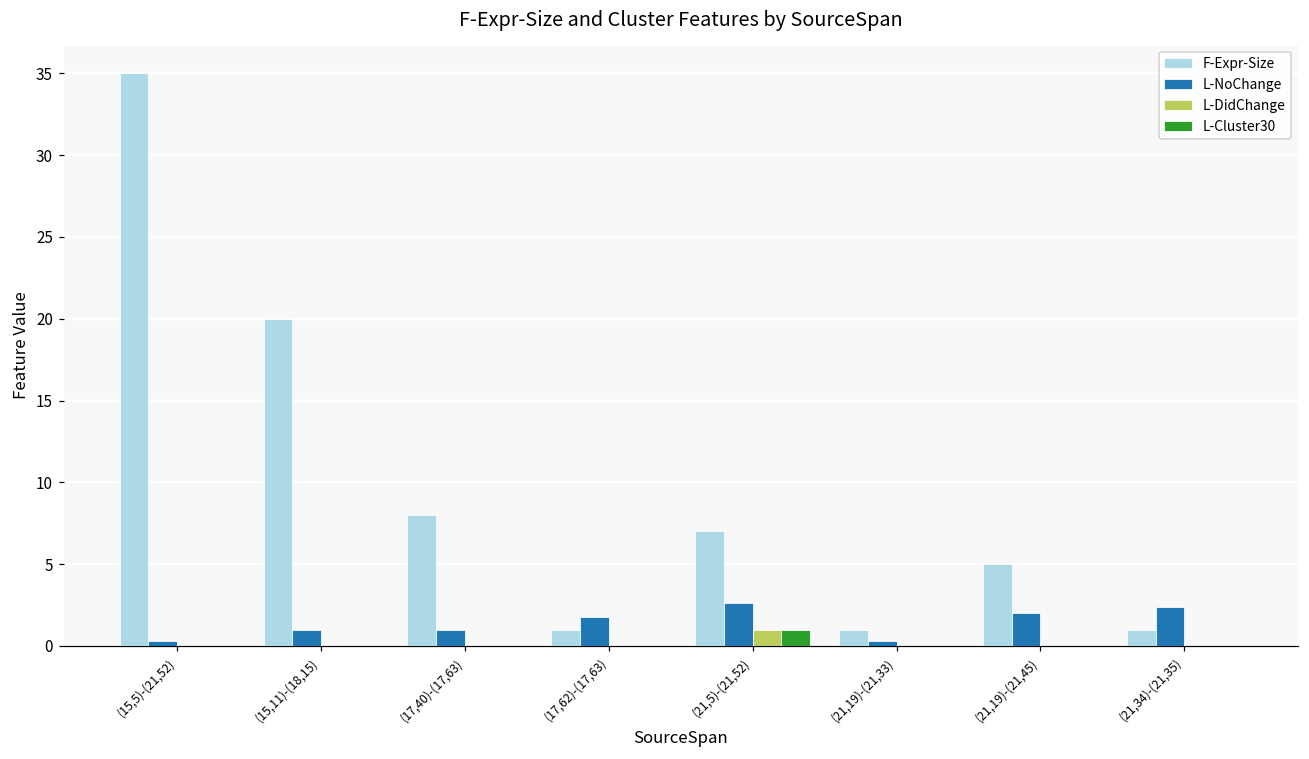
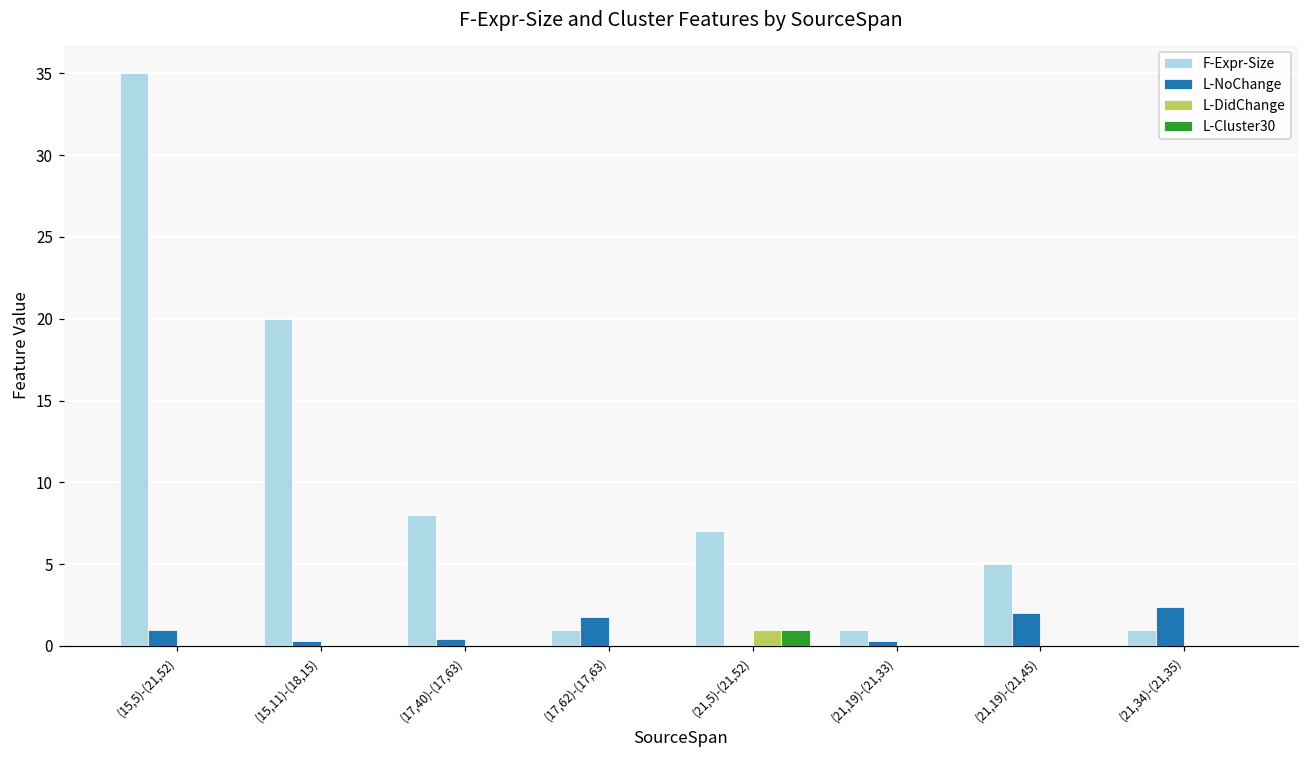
  {
    "F-Expr-Size": {
      "(15,5)-(21,52)": 35.0,
      "(15,11)-(18,15)": 20.0,
      "(17,40)-(17,63)": 8.0,
      "(17,62)-(17,63)": 1.0,
      "(21,5)-(21,52)": 7.0,
      "(21,19)-(21,33)": 1.0,
      "(21,19)-(21,45)": 5.0,
      "(21,34)-(21,35)": 1.0
    },
    "L-NoChange": {
-     "(15,5)-(21,52)": 0.3,
-     "(15,11)-(18,15)": 1.0,
-     "(17,40)-(17,63)": 1.0,
+     "(15,5)-(21,52)": 1.0,
+     "(15,11)-(18,15)": 0.3,
+     "(17,40)-(17,63)": 0.4,
      "(17,62)-(17,63)": 1.8,
-     "(21,5)-(21,52)": 2.6,
+     "(21,5)-(21,52)": 0.0,
      "(21,19)-(21,33)": 0.3,
      "(21,19)-(21,45)": 2.0,
      "(21,34)-(21,35)": 2.4
    },
    "L-DidChange": {
      "(15,5)-(21,52)": 0.0,
      "(15,11)-(18,15)": 0.0,
      "(17,40)-(17,63)": 0.0,
      "(17,62)-(17,63)": 0.0,
      "(21,5)-(21,52)": 1.0,
      "(21,19)-(21,33)": 0.0,
      "(21,19)-(21,45)": 0.0,
      "(21,34)-(21,35)": 0.0
    },
    "L-Cluster30": {
      "(15,5)-(21,52)": 0.0,
      "(15,11)-(18,15)": 0.0,
      "(17,40)-(17,63)": 0.0,
      "(17,62)-(17,63)": 0.0,
      "(21,5)-(21,52)": 1.0,
      "(21,19)-(21,33)": 0.0,
      "(21,19)-(21,45)": 0.0,
      "(21,34)-(21,35)": 0.0
    }
  }
